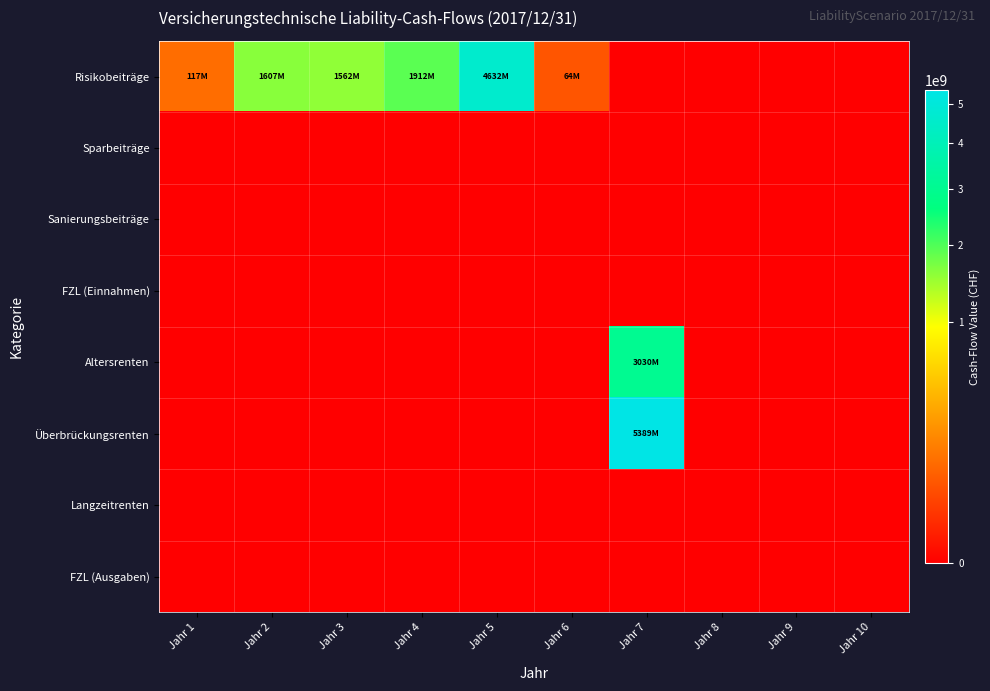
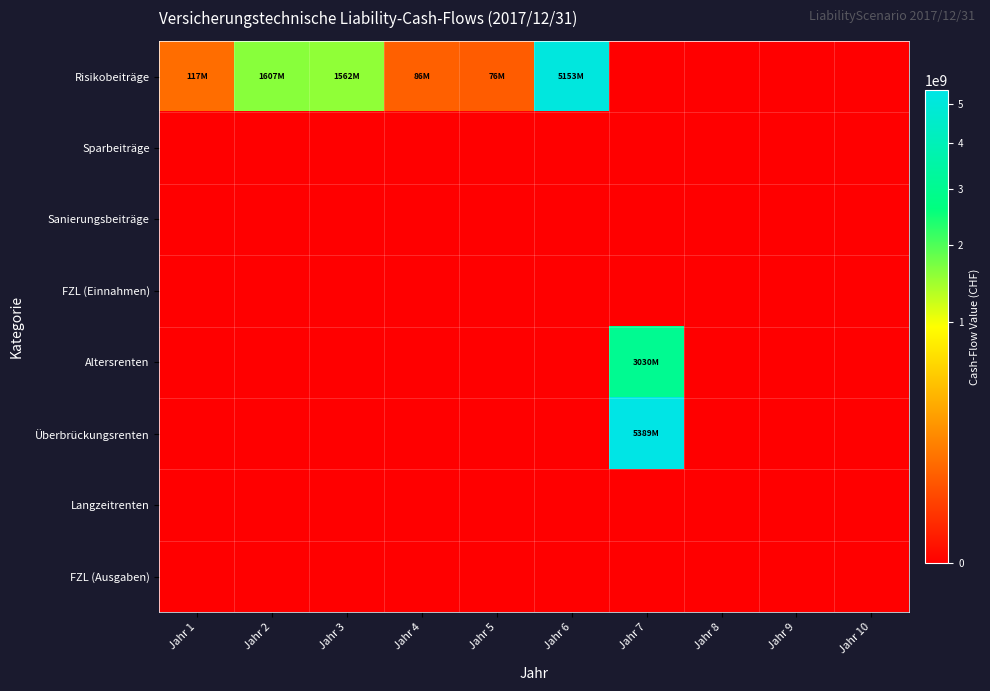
  {
    "Risikobeiträge": {
      "Jahr 1": "117M",
      "Jahr 2": "1607M",
      "Jahr 3": "1562M",
-     "Jahr 4": "1912M",
-     "Jahr 5": "4632M",
-     "Jahr 6": "64M"
+     "Jahr 4": "86M",
+     "Jahr 5": "76M",
+     "Jahr 6": "5153M"
    },
    "Altersrenten": {
      "Jahr 7": "3030M"
    },
    "Überbrückungsrenten": {
      "Jahr 7": "5389M"
    }
  }
